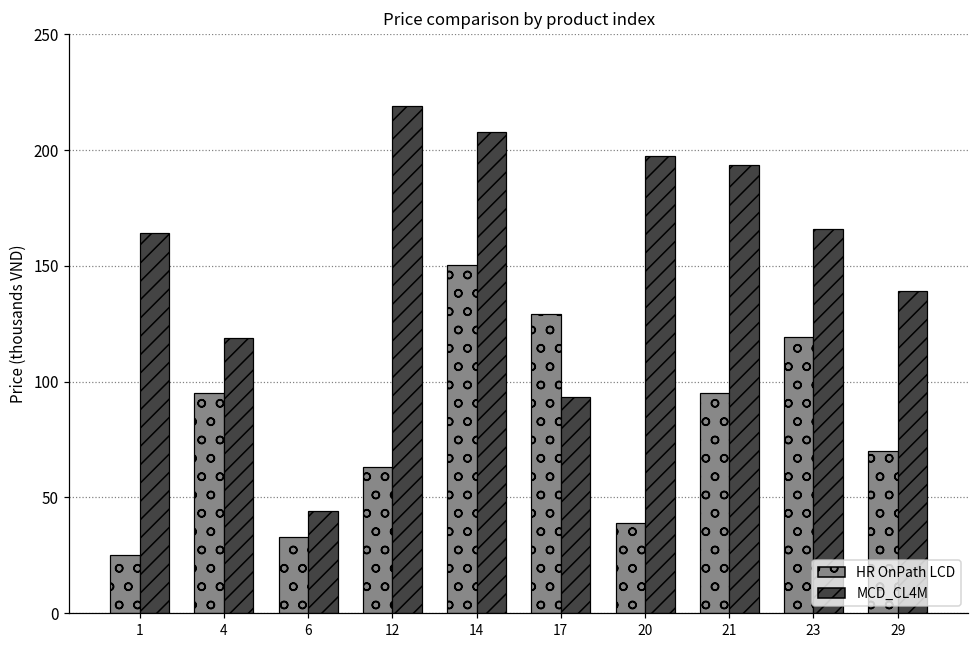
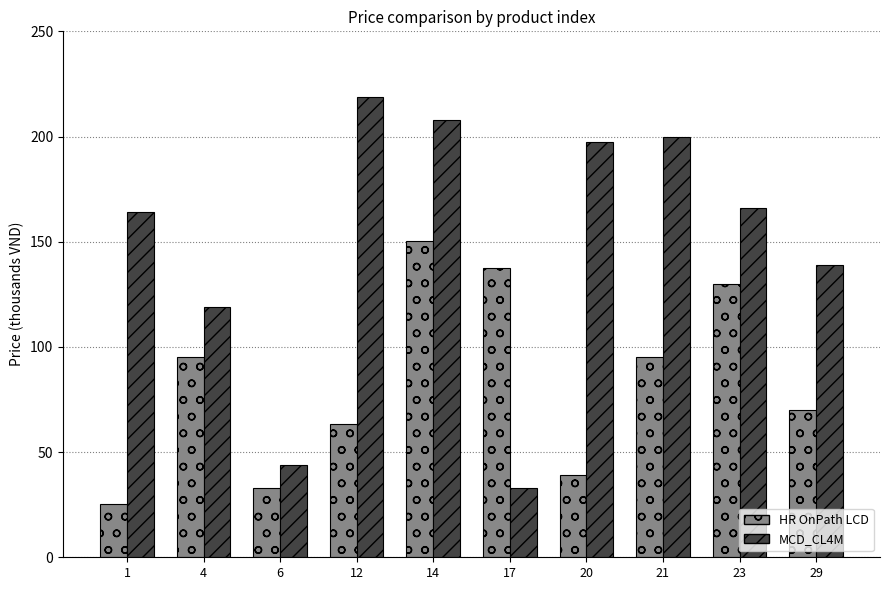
  {
    "HR OnPath LCD": {
      "1": 25,
      "4": 95,
      "6": 33,
      "12": 63,
      "14": 151,
-     "17": 129,
+     "17": 138,
      "20": 39,
      "21": 95,
-     "23": 119,
+     "23": 130,
      "29": 70
    },
    "MCD_CL4M": {
      "1": 164,
      "4": 119,
      "6": 44,
      "12": 219,
      "14": 208,
-     "17": 93,
+     "17": 33,
      "20": 197,
-     "21": 194,
+     "21": 200,
      "23": 166,
      "29": 139
    }
  }
